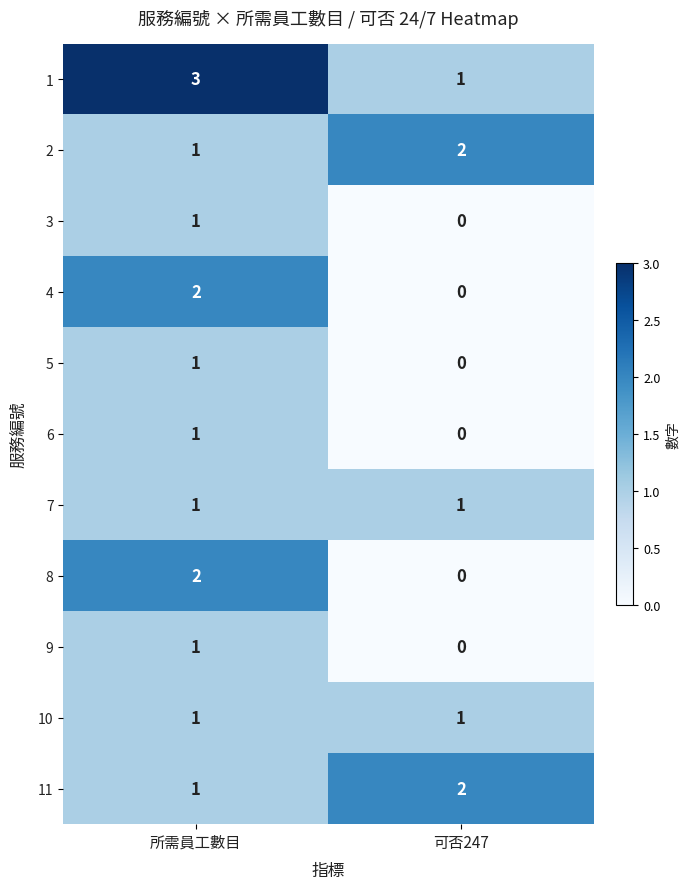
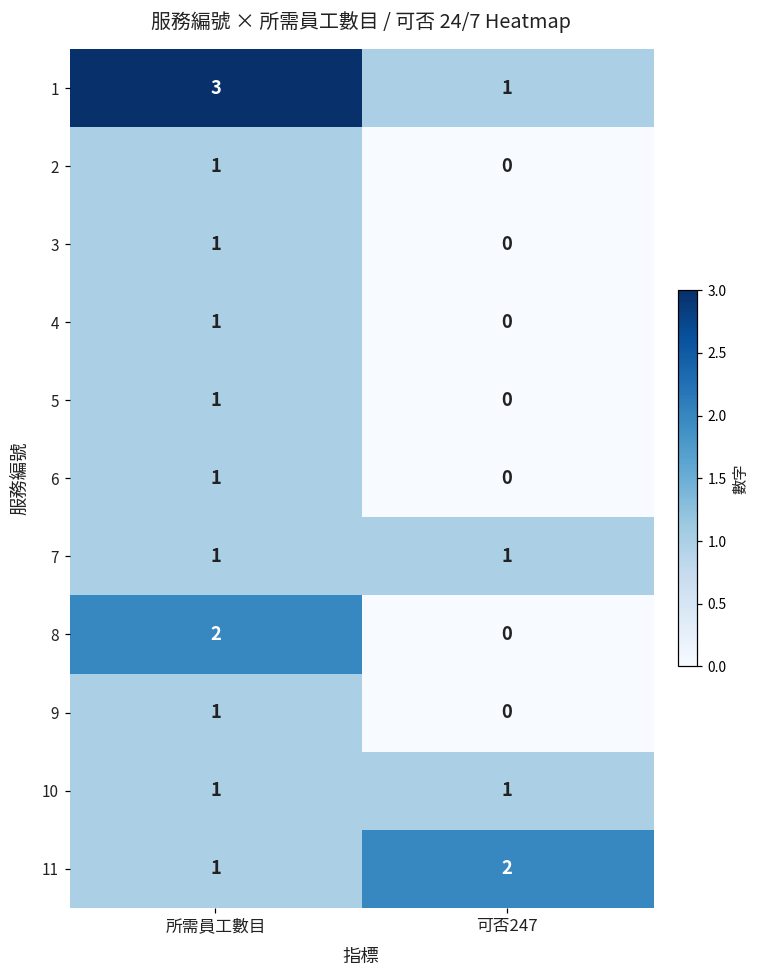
  {
    "1": {
      "所需員工數目": 3,
      "可否247": 1
    },
    "2": {
      "所需員工數目": 1,
-     "可否247": 2
+     "可否247": 0
    },
    "3": {
      "所需員工數目": 1,
      "可否247": 0
    },
    "4": {
-     "所需員工數目": 2,
+     "所需員工數目": 1,
      "可否247": 0
    },
    "5": {
      "所需員工數目": 1,
      "可否247": 0
    },
    "6": {
      "所需員工數目": 1,
      "可否247": 0
    },
    "7": {
      "所需員工數目": 1,
      "可否247": 1
    },
    "8": {
      "所需員工數目": 2,
      "可否247": 0
    },
    "9": {
      "所需員工數目": 1,
      "可否247": 0
    },
    "10": {
      "所需員工數目": 1,
      "可否247": 1
    },
    "11": {
      "所需員工數目": 1,
      "可否247": 2
    }
  }
